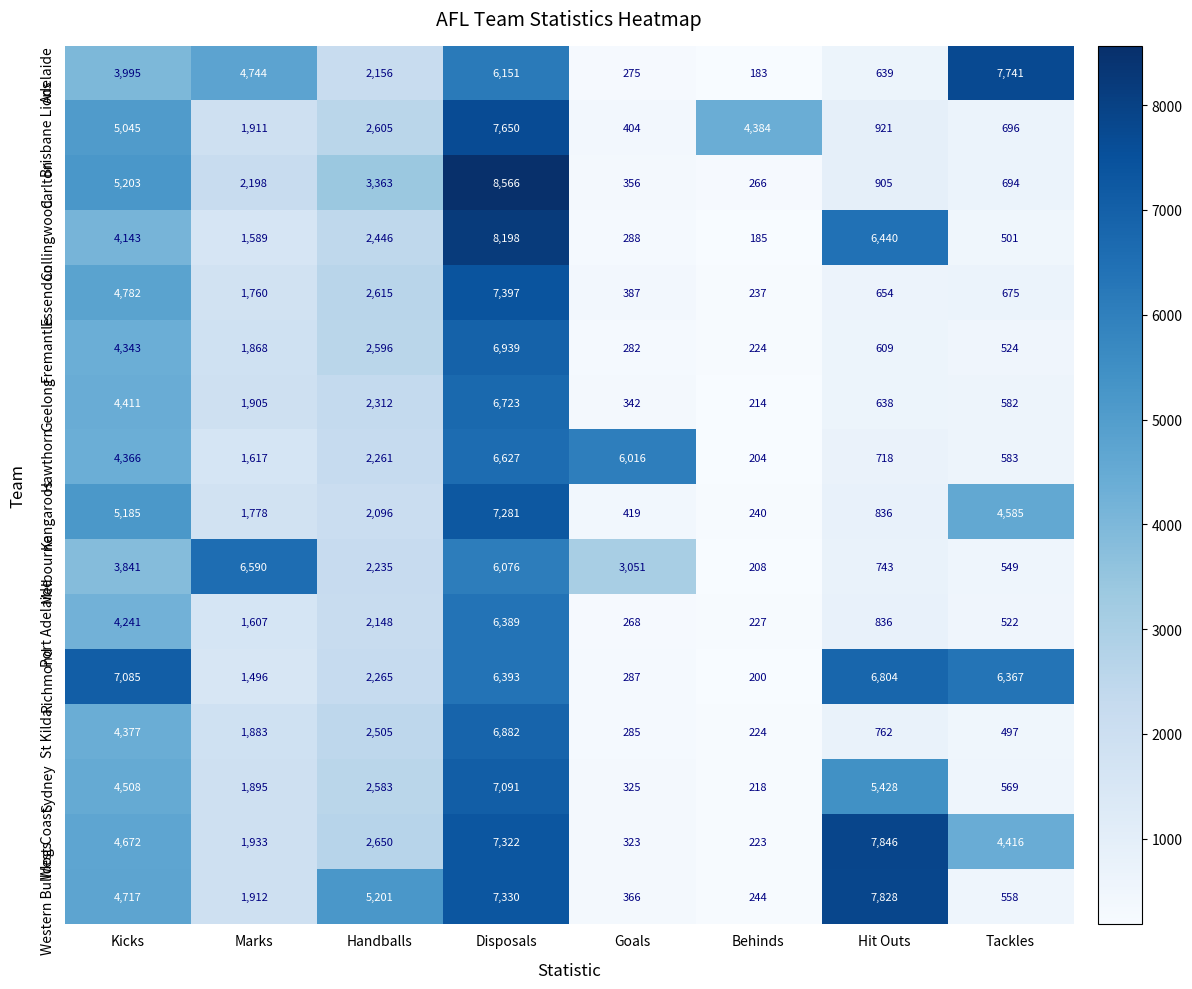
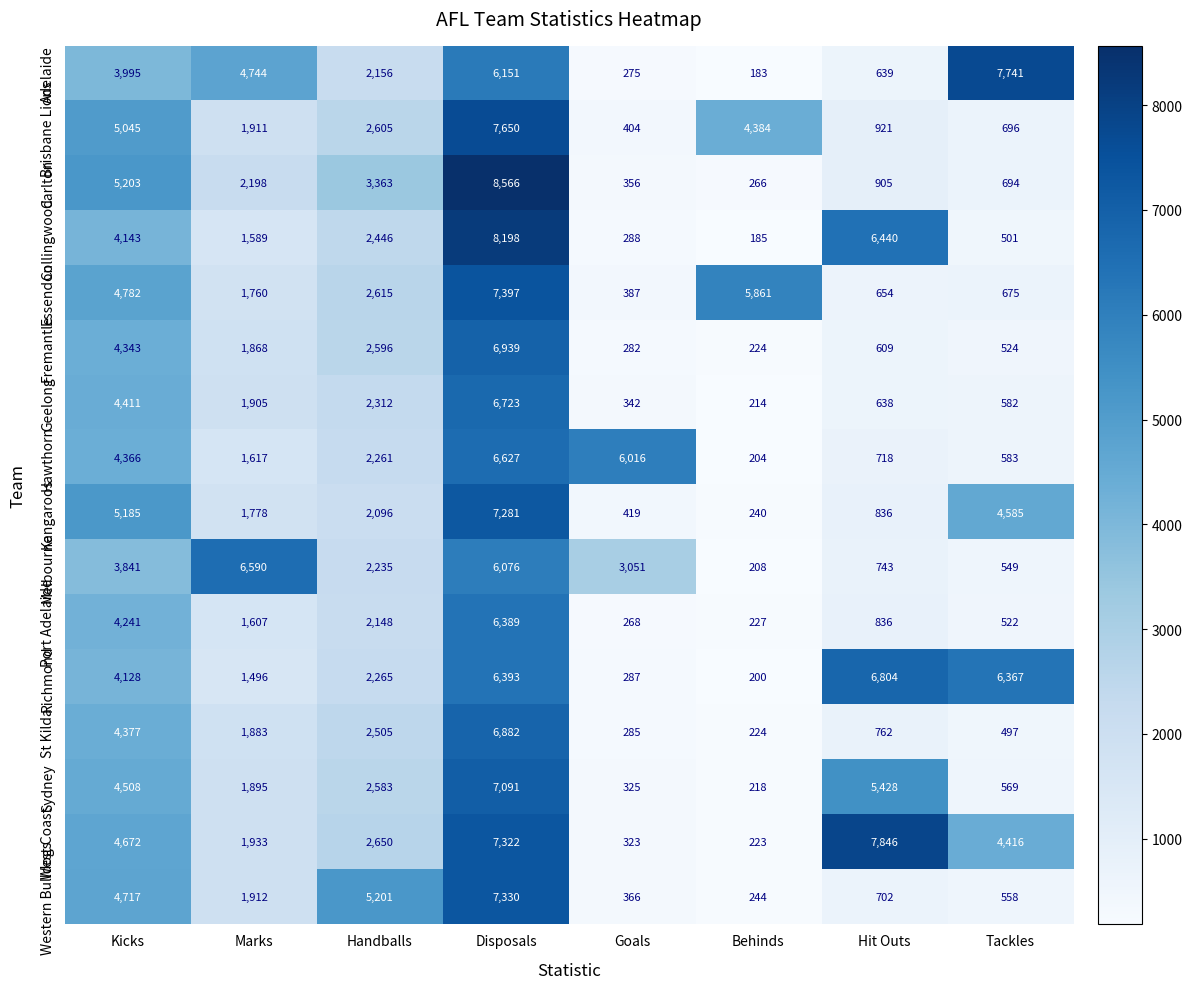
  {
    "Adelaide": {
      "Kicks": "3,995",
      "Marks": "4,744",
      "Handballs": "2,156",
      "Disposals": "6,151",
      "Goals": "275",
      "Behinds": "183",
      "Hit Outs": "639",
      "Tackles": "7,741"
    },
    "Brisbane Lions": {
      "Kicks": "5,045",
      "Marks": "1,911",
      "Handballs": "2,605",
      "Disposals": "7,650",
      "Goals": "404",
      "Behinds": "4,384",
      "Hit Outs": "921",
      "Tackles": "696"
    },
    "Carlton": {
      "Kicks": "5,203",
      "Marks": "2,198",
      "Handballs": "3,363",
      "Disposals": "8,566",
      "Goals": "356",
      "Behinds": "266",
      "Hit Outs": "905",
      "Tackles": "694"
    },
    "Collingwood": {
      "Kicks": "4,143",
      "Marks": "1,589",
      "Handballs": "2,446",
      "Disposals": "8,198",
      "Goals": "288",
      "Behinds": "185",
      "Hit Outs": "6,440",
      "Tackles": "501"
    },
    "Essendon": {
      "Kicks": "4,782",
      "Marks": "1,760",
      "Handballs": "2,615",
      "Disposals": "7,397",
      "Goals": "387",
-     "Behinds": "237",
+     "Behinds": "5,861",
      "Hit Outs": "654",
      "Tackles": "675"
    },
    "Fremantle": {
      "Kicks": "4,343",
      "Marks": "1,868",
      "Handballs": "2,596",
      "Disposals": "6,939",
      "Goals": "282",
      "Behinds": "224",
      "Hit Outs": "609",
      "Tackles": "524"
    },
    "Geelong": {
      "Kicks": "4,411",
      "Marks": "1,905",
      "Handballs": "2,312",
      "Disposals": "6,723",
      "Goals": "342",
      "Behinds": "214",
      "Hit Outs": "638",
      "Tackles": "582"
    },
    "Hawthorn": {
      "Kicks": "4,366",
      "Marks": "1,617",
      "Handballs": "2,261",
      "Disposals": "6,627",
      "Goals": "6,016",
      "Behinds": "204",
      "Hit Outs": "718",
      "Tackles": "583"
    },
    "Kangaroos": {
      "Kicks": "5,185",
      "Marks": "1,778",
      "Handballs": "2,096",
      "Disposals": "7,281",
      "Goals": "419",
      "Behinds": "240",
      "Hit Outs": "836",
      "Tackles": "4,585"
    },
    "Melbourne": {
      "Kicks": "3,841",
      "Marks": "6,590",
      "Handballs": "2,235",
      "Disposals": "6,076",
      "Goals": "3,051",
      "Behinds": "208",
      "Hit Outs": "743",
      "Tackles": "549"
    },
    "Port Adelaide": {
      "Kicks": "4,241",
      "Marks": "1,607",
      "Handballs": "2,148",
      "Disposals": "6,389",
      "Goals": "268",
      "Behinds": "227",
      "Hit Outs": "836",
      "Tackles": "522"
    },
    "Richmond": {
-     "Kicks": "7,085",
+     "Kicks": "4,128",
      "Marks": "1,496",
      "Handballs": "2,265",
      "Disposals": "6,393",
      "Goals": "287",
      "Behinds": "200",
      "Hit Outs": "6,804",
      "Tackles": "6,367"
    },
    "St Kilda": {
      "Kicks": "4,377",
      "Marks": "1,883",
      "Handballs": "2,505",
      "Disposals": "6,882",
      "Goals": "285",
      "Behinds": "224",
      "Hit Outs": "762",
      "Tackles": "497"
    },
    "Sydney": {
      "Kicks": "4,508",
      "Marks": "1,895",
      "Handballs": "2,583",
      "Disposals": "7,091",
      "Goals": "325",
      "Behinds": "218",
      "Hit Outs": "5,428",
      "Tackles": "569"
    },
    "West Coast": {
      "Kicks": "4,672",
      "Marks": "1,933",
      "Handballs": "2,650",
      "Disposals": "7,322",
      "Goals": "323",
      "Behinds": "223",
      "Hit Outs": "7,846",
      "Tackles": "4,416"
    },
    "Western Bulldogs": {
      "Kicks": "4,717",
      "Marks": "1,912",
      "Handballs": "5,201",
      "Disposals": "7,330",
      "Goals": "366",
      "Behinds": "244",
-     "Hit Outs": "7,828",
+     "Hit Outs": "702",
      "Tackles": "558"
    }
  }
